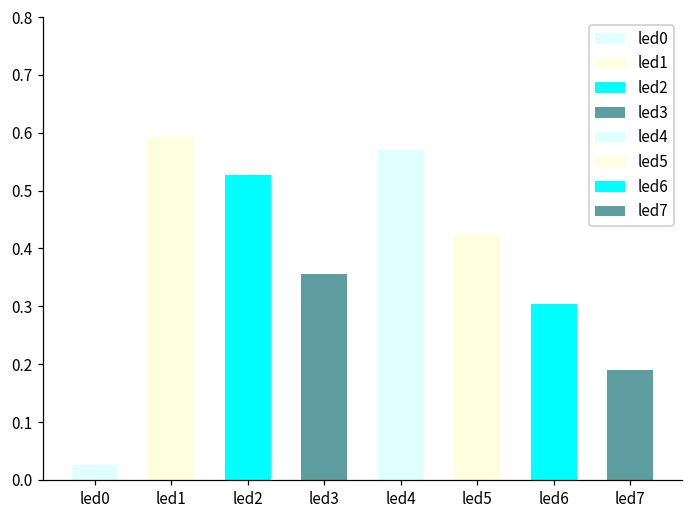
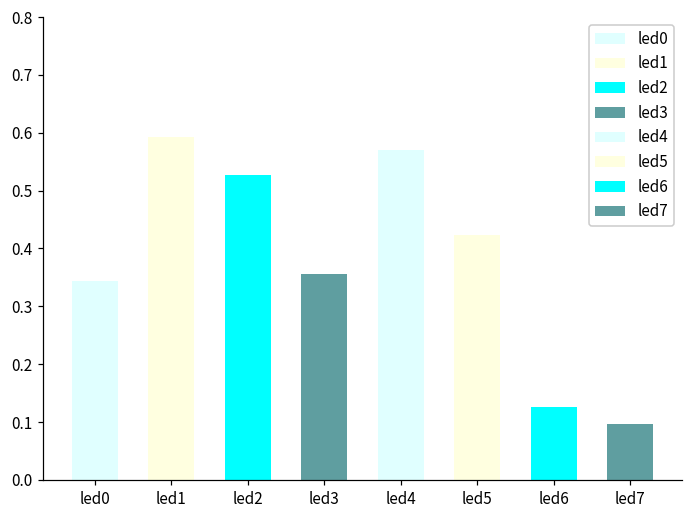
  {
-   "led0": 0.03,
+   "led0": 0.34,
    "led1": 0.59,
    "led2": 0.53,
    "led3": 0.36,
    "led4": 0.57,
    "led5": 0.42,
-   "led6": 0.30,
-   "led7": 0.19
+   "led6": 0.13,
+   "led7": 0.10
  }
